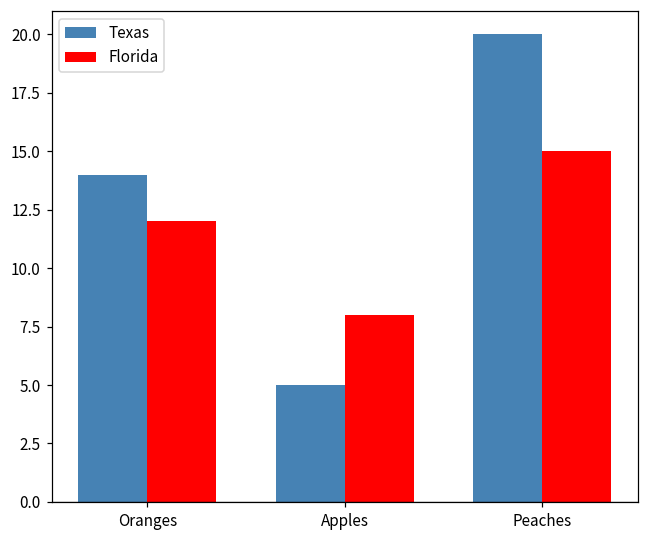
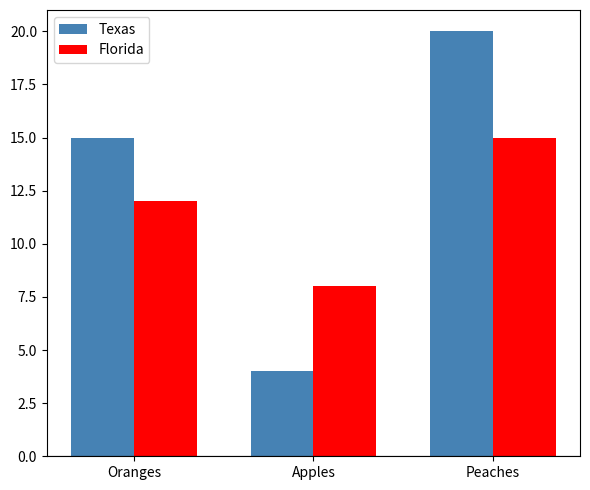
  {
    "Texas": {
-     "Oranges": 14,
-     "Apples": 5,
+     "Oranges": 15,
+     "Apples": 4,
      "Peaches": 20
    },
    "Florida": {
      "Oranges": 12,
      "Apples": 8,
      "Peaches": 15
    }
  }
